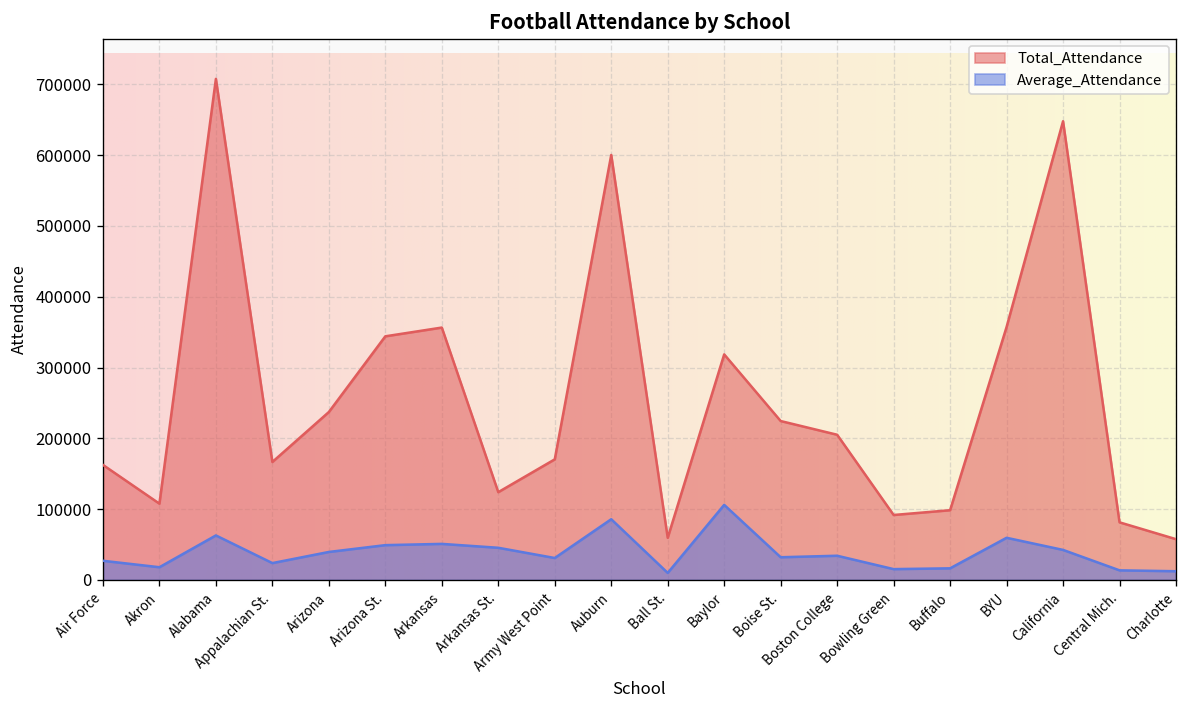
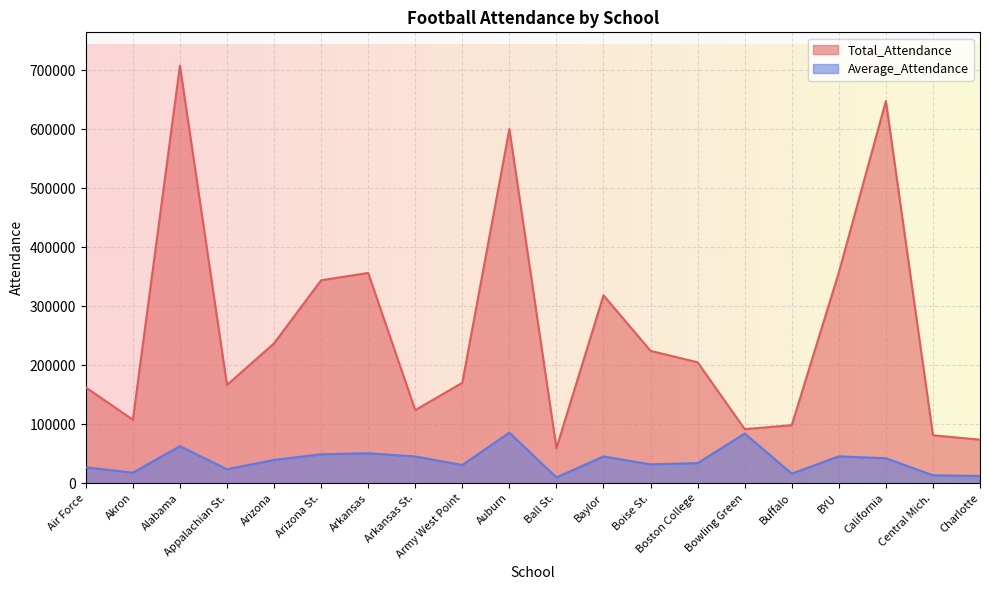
  {
    "Total_Attendance": {
      "Air Force": 160000,
      "Akron": 110000,
      "Alabama": 710000,
      "Appalachian St.": 170000,
      "Arizona": 240000,
      "Arizona St.": 340000,
      "Arkansas": 360000,
      "Arkansas St.": 120000,
      "Army West Point": 170000,
      "Auburn": 600000,
      "Ball St.": 60000,
      "Baylor": 320000,
      "Boise St.": 220000,
      "Boston College": 210000,
      "Bowling Green": 90000,
      "Buffalo": 100000,
      "BYU": 360000,
      "California": 650000,
      "Central Mich.": 80000,
-     "Charlotte": 60000
+     "Charlotte": 70000
    },
    "Average_Attendance": {
      "Air Force": 30000,
      "Akron": 20000,
      "Alabama": 60000,
      "Appalachian St.": 20000,
      "Arizona": 40000,
      "Arizona St.": 50000,
      "Arkansas": 50000,
      "Arkansas St.": 50000,
      "Army West Point": 30000,
      "Auburn": 90000,
      "Ball St.": 10000,
-     "Baylor": 110000,
+     "Baylor": 50000,
      "Boise St.": 30000,
      "Boston College": 30000,
-     "Bowling Green": 20000,
+     "Bowling Green": 80000,
      "Buffalo": 20000,
-     "BYU": 60000,
+     "BYU": 50000,
      "California": 40000,
      "Central Mich.": 10000,
      "Charlotte": 10000
    }
  }
